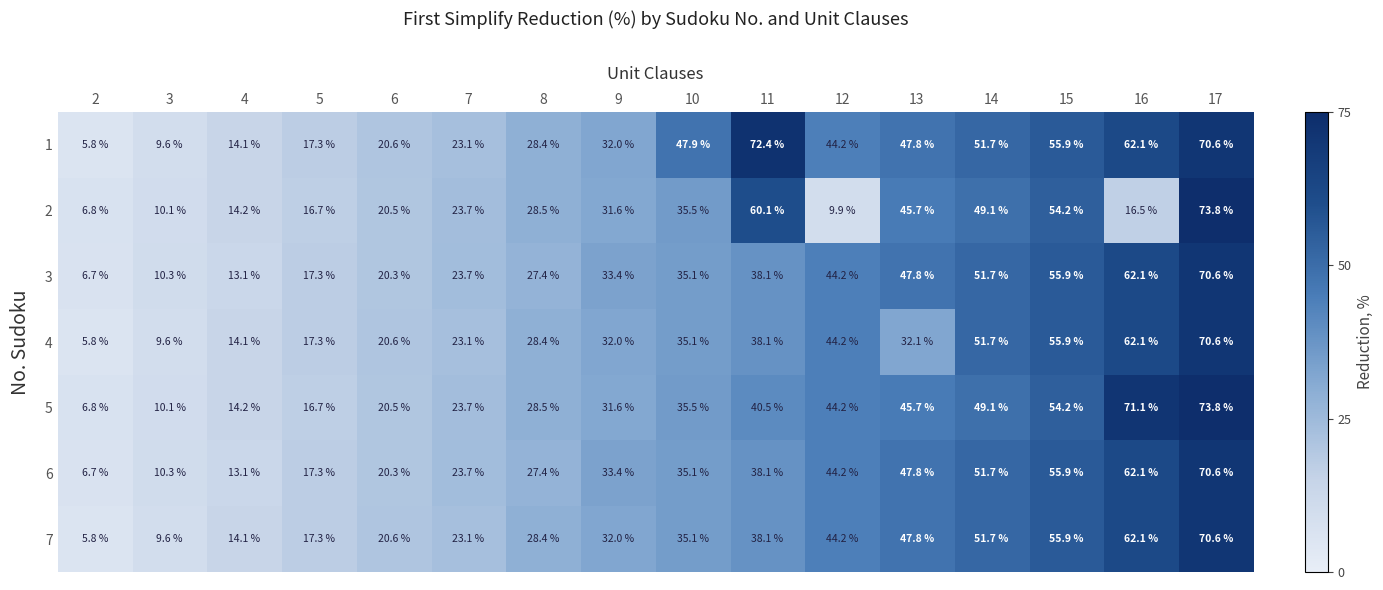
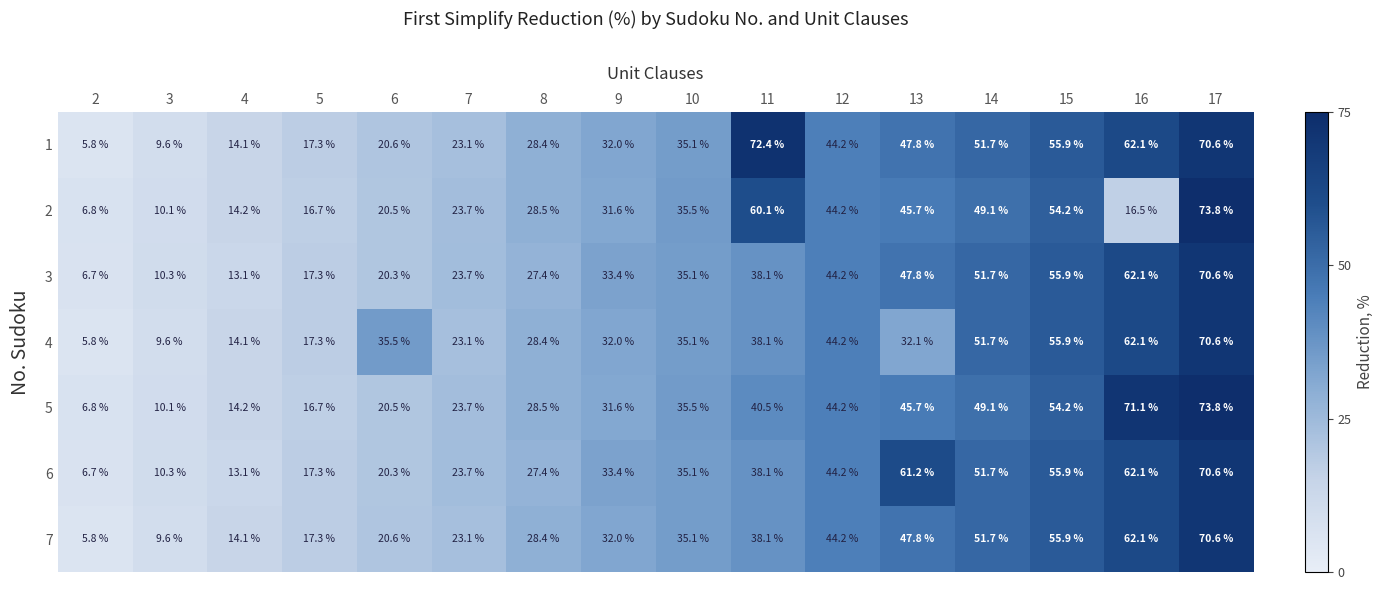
  {
    "1": {
      "2": "5.8 %",
      "3": "9.6 %",
      "4": "14.1 %",
      "5": "17.3 %",
      "6": "20.6 %",
      "7": "23.1 %",
      "8": "28.4 %",
      "9": "32.0 %",
-     "10": "47.9 %",
+     "10": "35.1 %",
      "11": "72.4 %",
      "12": "44.2 %",
      "13": "47.8 %",
      "14": "51.7 %",
      "15": "55.9 %",
      "16": "62.1 %",
      "17": "70.6 %"
    },
    "2": {
      "2": "6.8 %",
      "3": "10.1 %",
      "4": "14.2 %",
      "5": "16.7 %",
      "6": "20.5 %",
      "7": "23.7 %",
      "8": "28.5 %",
      "9": "31.6 %",
      "10": "35.5 %",
      "11": "60.1 %",
-     "12": "9.9 %",
+     "12": "44.2 %",
      "13": "45.7 %",
      "14": "49.1 %",
      "15": "54.2 %",
      "16": "16.5 %",
      "17": "73.8 %"
    },
    "3": {
      "2": "6.7 %",
      "3": "10.3 %",
      "4": "13.1 %",
      "5": "17.3 %",
      "6": "20.3 %",
      "7": "23.7 %",
      "8": "27.4 %",
      "9": "33.4 %",
      "10": "35.1 %",
      "11": "38.1 %",
      "12": "44.2 %",
      "13": "47.8 %",
      "14": "51.7 %",
      "15": "55.9 %",
      "16": "62.1 %",
      "17": "70.6 %"
    },
    "4": {
      "2": "5.8 %",
      "3": "9.6 %",
      "4": "14.1 %",
      "5": "17.3 %",
-     "6": "20.6 %",
+     "6": "35.5 %",
      "7": "23.1 %",
      "8": "28.4 %",
      "9": "32.0 %",
      "10": "35.1 %",
      "11": "38.1 %",
      "12": "44.2 %",
      "13": "32.1 %",
      "14": "51.7 %",
      "15": "55.9 %",
      "16": "62.1 %",
      "17": "70.6 %"
    },
    "5": {
      "2": "6.8 %",
      "3": "10.1 %",
      "4": "14.2 %",
      "5": "16.7 %",
      "6": "20.5 %",
      "7": "23.7 %",
      "8": "28.5 %",
      "9": "31.6 %",
      "10": "35.5 %",
      "11": "40.5 %",
      "12": "44.2 %",
      "13": "45.7 %",
      "14": "49.1 %",
      "15": "54.2 %",
      "16": "71.1 %",
      "17": "73.8 %"
    },
    "6": {
      "2": "6.7 %",
      "3": "10.3 %",
      "4": "13.1 %",
      "5": "17.3 %",
      "6": "20.3 %",
      "7": "23.7 %",
      "8": "27.4 %",
      "9": "33.4 %",
      "10": "35.1 %",
      "11": "38.1 %",
      "12": "44.2 %",
-     "13": "47.8 %",
+     "13": "61.2 %",
      "14": "51.7 %",
      "15": "55.9 %",
      "16": "62.1 %",
      "17": "70.6 %"
    },
    "7": {
      "2": "5.8 %",
      "3": "9.6 %",
      "4": "14.1 %",
      "5": "17.3 %",
      "6": "20.6 %",
      "7": "23.1 %",
      "8": "28.4 %",
      "9": "32.0 %",
      "10": "35.1 %",
      "11": "38.1 %",
      "12": "44.2 %",
      "13": "47.8 %",
      "14": "51.7 %",
      "15": "55.9 %",
      "16": "62.1 %",
      "17": "70.6 %"
    }
  }
